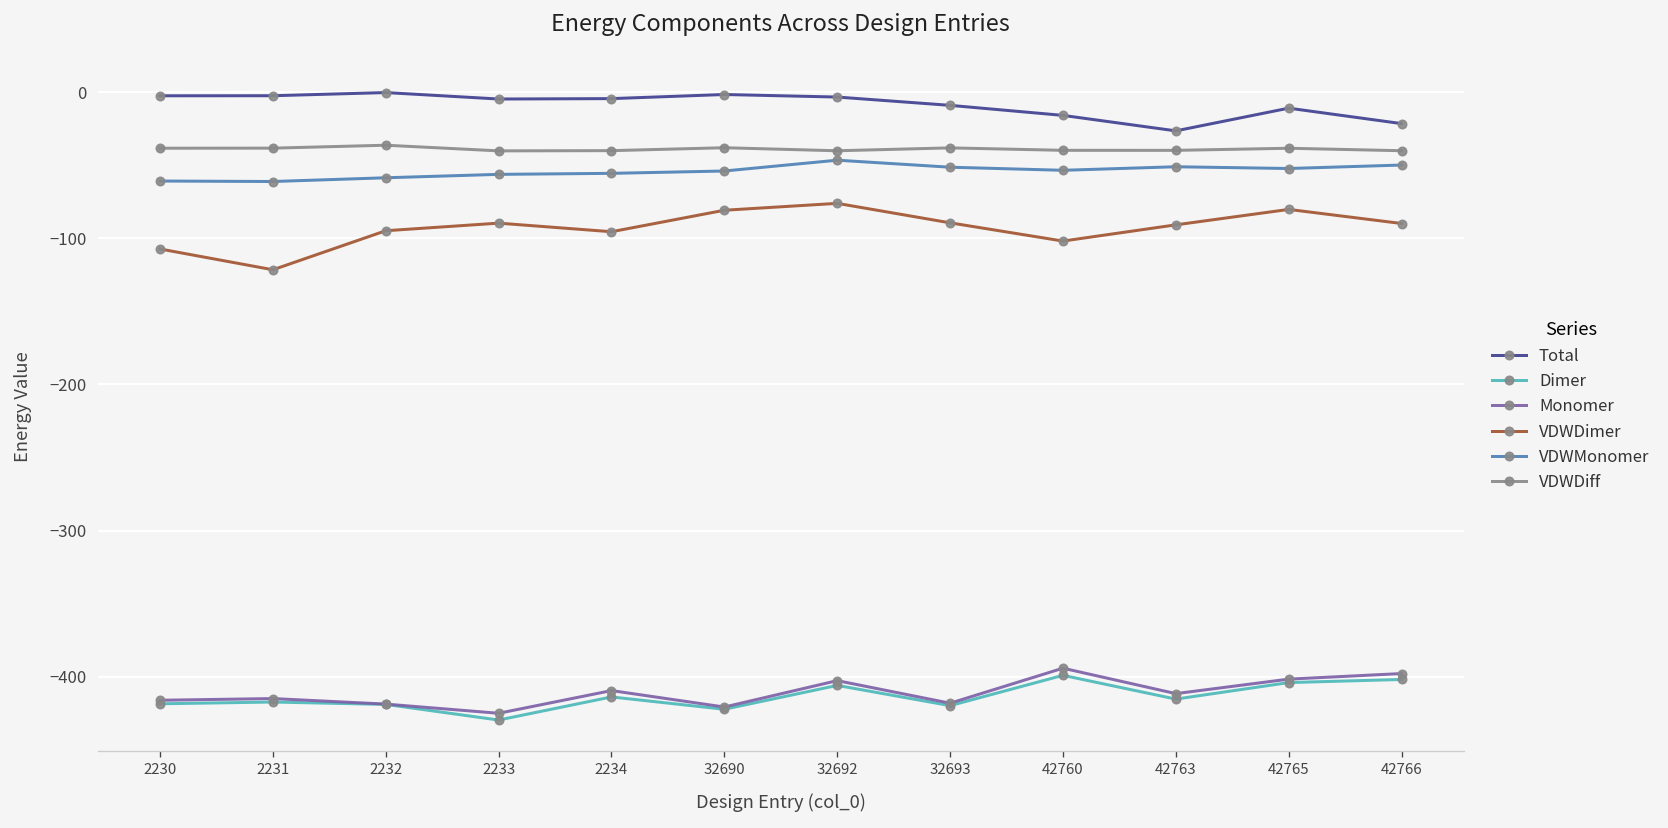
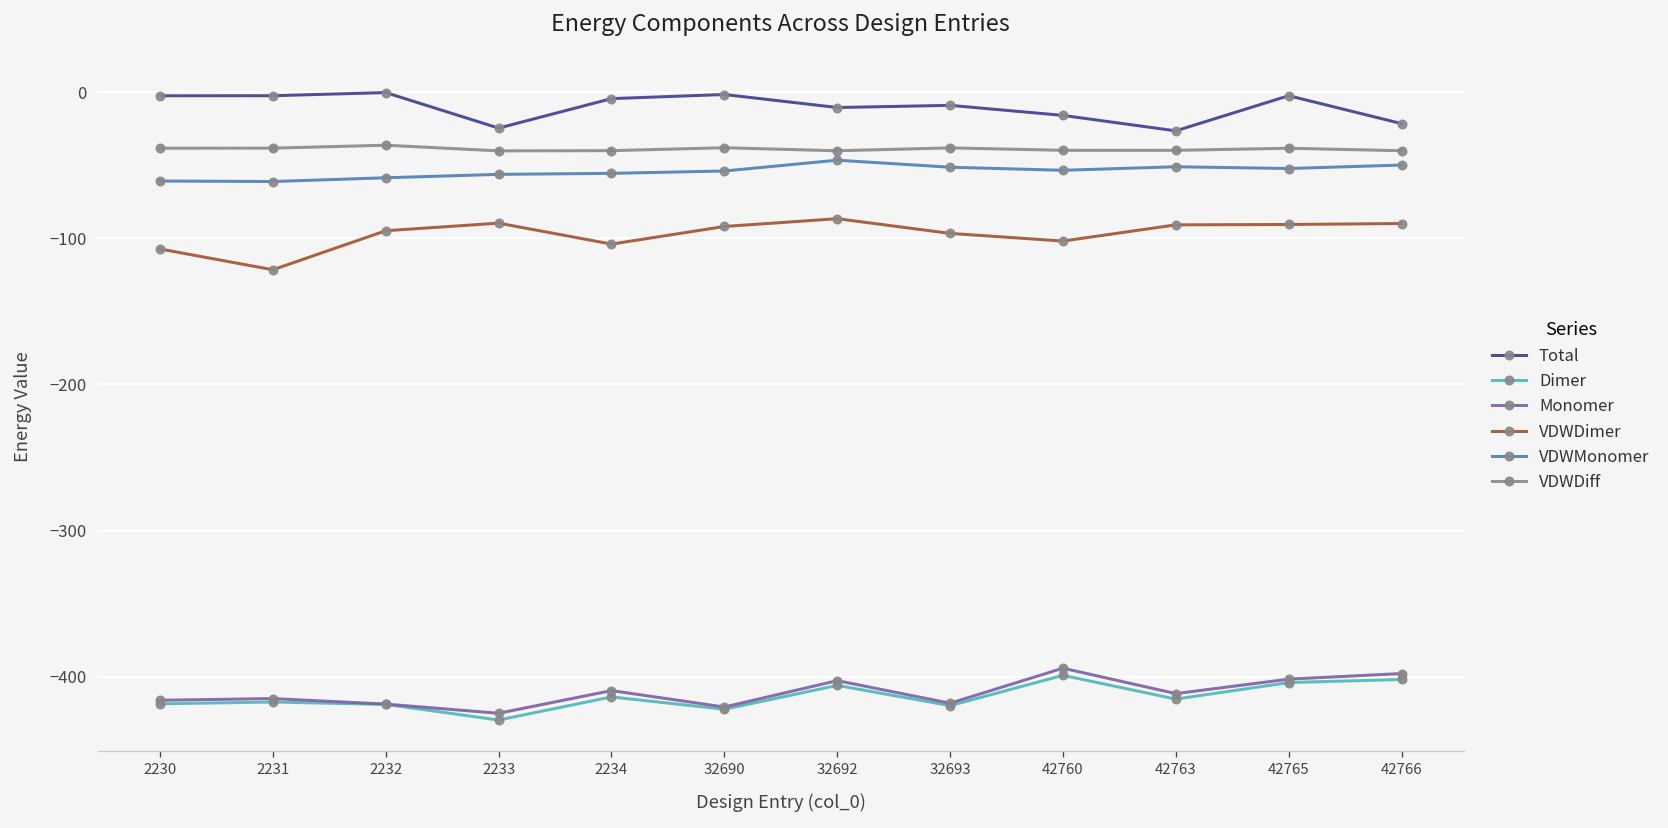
  {
    "Total": {
      "2230": -2,
      "2231": -2,
      "2232": 0,
-     "2233": -5,
+     "2233": -25,
      "2234": -4,
      "32690": -2,
-     "32692": -3,
+     "32692": -10,
      "32693": -9,
      "42760": -16,
      "42763": -26,
-     "42765": -11,
+     "42765": -2,
      "42766": -21
    },
    "VDWDimer": {
      "2230": -107,
      "2231": -122,
      "2232": -95,
      "2233": -90,
-     "2234": -95,
-     "32690": -81,
-     "32692": -76,
-     "32693": -89,
+     "2234": -104,
+     "32690": -92,
+     "32692": -87,
+     "32693": -97,
      "42760": -102,
      "42763": -91,
-     "42765": -80,
+     "42765": -91,
      "42766": -90
    }
  }
